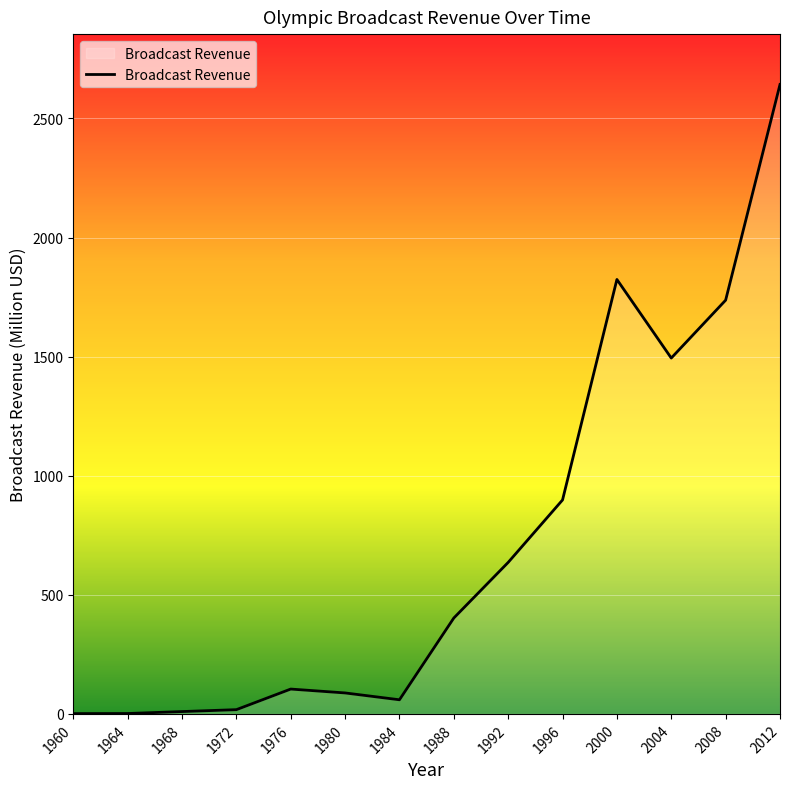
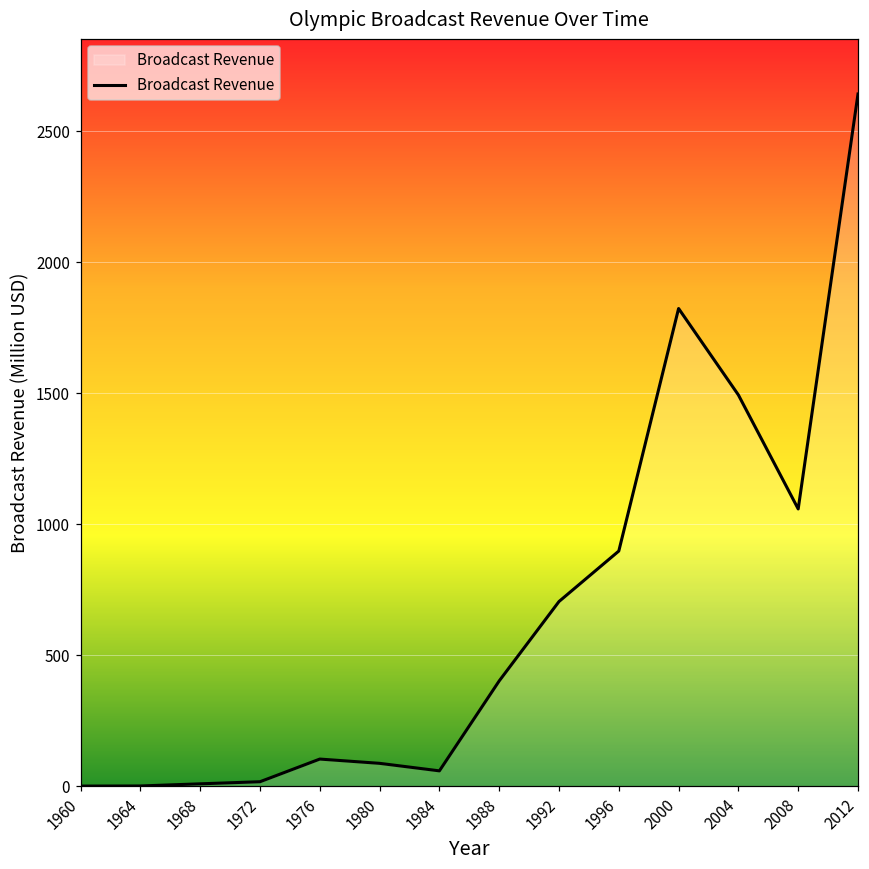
  {
    "1960": 0,
    "1964": 0,
    "1968": 10,
    "1972": 20,
    "1976": 100,
    "1980": 90,
    "1984": 60,
    "1988": 400,
-   "1992": 640,
+   "1992": 710,
    "1996": 900,
    "2000": 1820,
    "2004": 1490,
-   "2008": 1740,
+   "2008": 1060,
    "2012": 2640
  }
